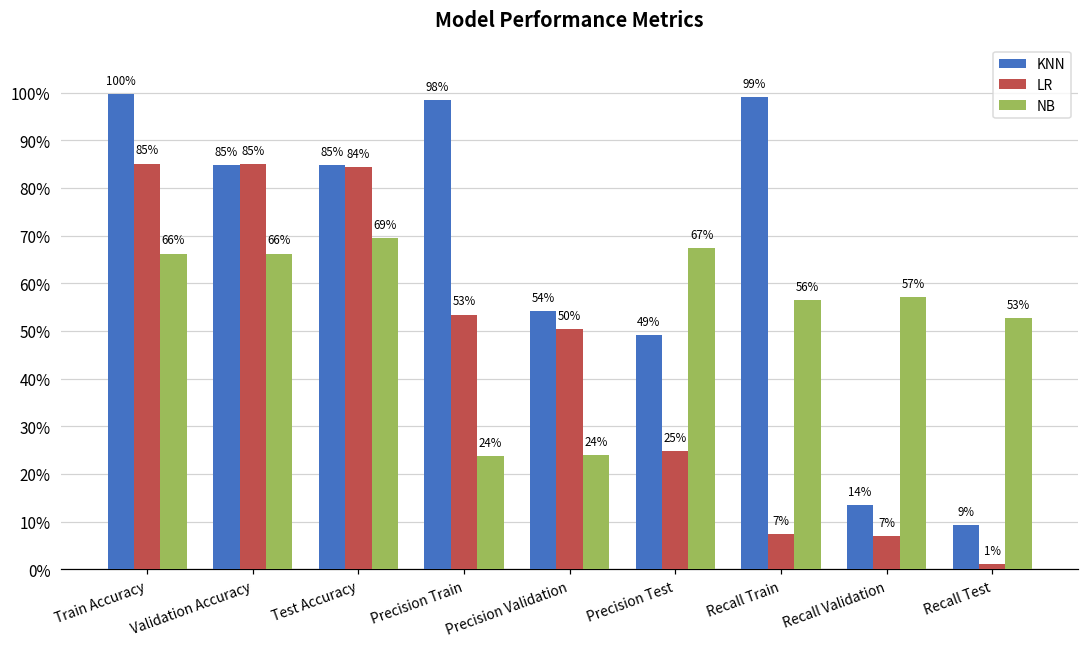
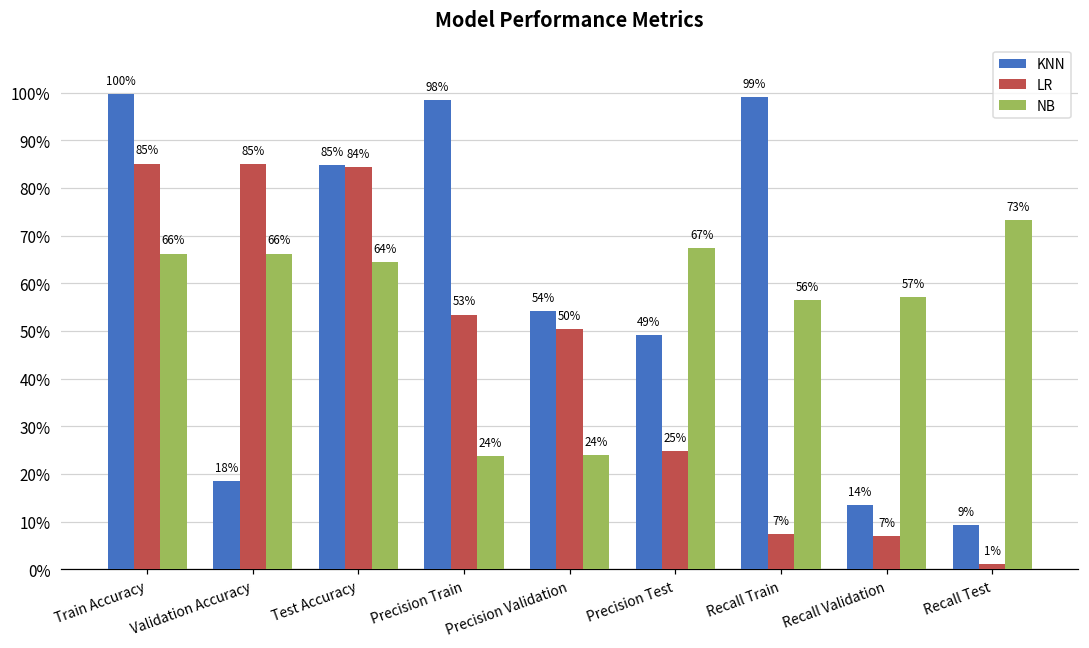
  {
    "KNN": {
      "Train Accuracy": "100%",
-     "Validation Accuracy": "85%",
+     "Validation Accuracy": "18%",
      "Test Accuracy": "85%",
      "Precision Train": "98%",
      "Precision Validation": "54%",
      "Precision Test": "49%",
      "Recall Train": "99%",
      "Recall Validation": "14%",
      "Recall Test": "9%"
    },
    "LR": {
      "Train Accuracy": "85%",
      "Validation Accuracy": "85%",
      "Test Accuracy": "84%",
      "Precision Train": "53%",
      "Precision Validation": "50%",
      "Precision Test": "25%",
      "Recall Train": "7%",
      "Recall Validation": "7%",
      "Recall Test": "1%"
    },
    "NB": {
      "Train Accuracy": "66%",
      "Validation Accuracy": "66%",
-     "Test Accuracy": "69%",
+     "Test Accuracy": "64%",
      "Precision Train": "24%",
      "Precision Validation": "24%",
      "Precision Test": "67%",
      "Recall Train": "56%",
      "Recall Validation": "57%",
-     "Recall Test": "53%"
+     "Recall Test": "73%"
    }
  }
